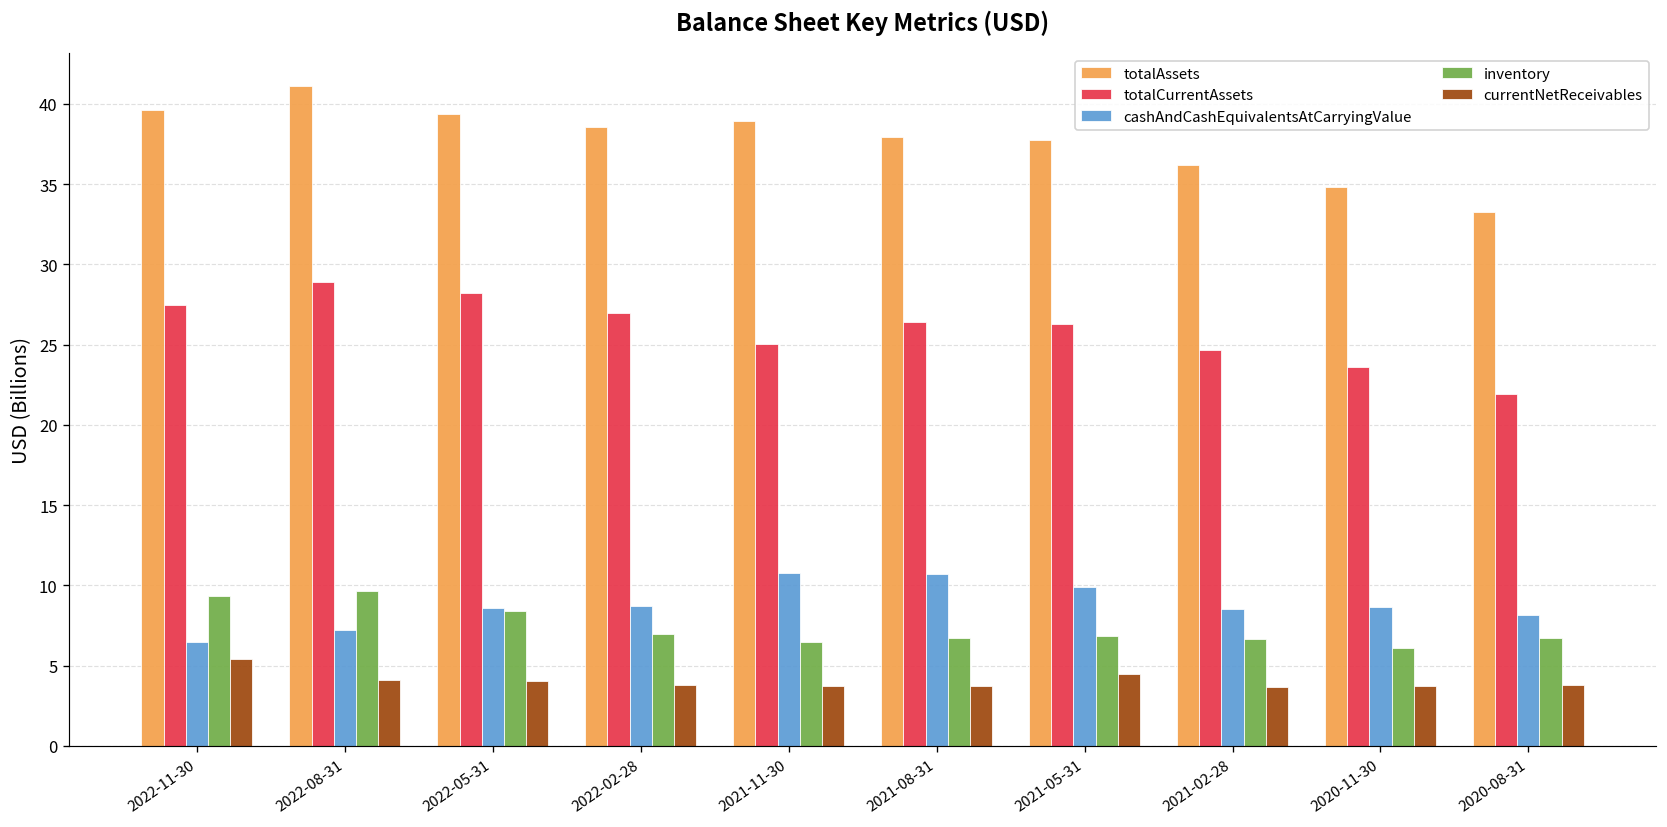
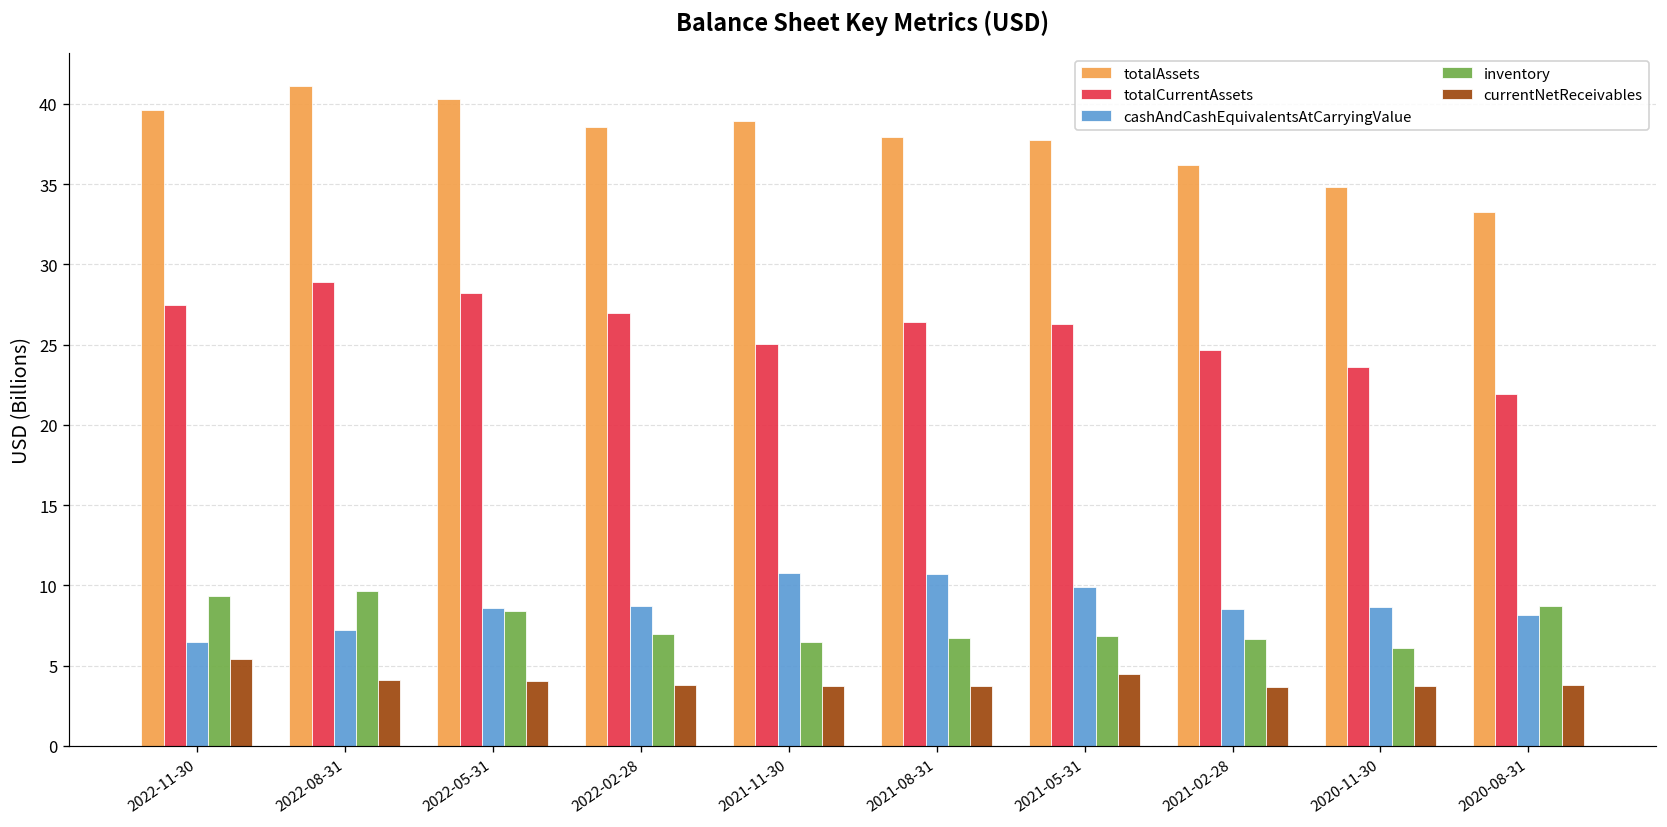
  {
    "totalAssets": {
      "2022-11-30": 39.6,
      "2022-08-31": 41.1,
-     "2022-05-31": 39.4,
+     "2022-05-31": 40.3,
      "2022-02-28": 38.6,
      "2021-11-30": 38.9,
      "2021-08-31": 37.9,
      "2021-05-31": 37.7,
      "2021-02-28": 36.2,
      "2020-11-30": 34.8,
      "2020-08-31": 33.3
    },
    "totalCurrentAssets": {
      "2022-11-30": 27.4,
      "2022-08-31": 28.9,
      "2022-05-31": 28.2,
      "2022-02-28": 27.0,
      "2021-11-30": 25.0,
      "2021-08-31": 26.4,
      "2021-05-31": 26.3,
      "2021-02-28": 24.7,
      "2020-11-30": 23.6,
      "2020-08-31": 21.9
    },
    "cashAndCashEquivalentsAtCarryingValue": {
      "2022-11-30": 6.5,
      "2022-08-31": 7.2,
      "2022-05-31": 8.6,
      "2022-02-28": 8.7,
      "2021-11-30": 10.8,
      "2021-08-31": 10.7,
      "2021-05-31": 9.9,
      "2021-02-28": 8.5,
      "2020-11-30": 8.6,
      "2020-08-31": 8.1
    },
    "inventory": {
      "2022-11-30": 9.3,
      "2022-08-31": 9.7,
      "2022-05-31": 8.4,
      "2022-02-28": 7.0,
      "2021-11-30": 6.5,
      "2021-08-31": 6.7,
      "2021-05-31": 6.9,
      "2021-02-28": 6.7,
      "2020-11-30": 6.1,
-     "2020-08-31": 6.7
+     "2020-08-31": 8.7
    },
    "currentNetReceivables": {
      "2022-11-30": 5.4,
      "2022-08-31": 4.1,
      "2022-05-31": 4.0,
      "2022-02-28": 3.8,
      "2021-11-30": 3.7,
      "2021-08-31": 3.7,
      "2021-05-31": 4.5,
      "2021-02-28": 3.7,
      "2020-11-30": 3.7,
      "2020-08-31": 3.8
    }
  }
